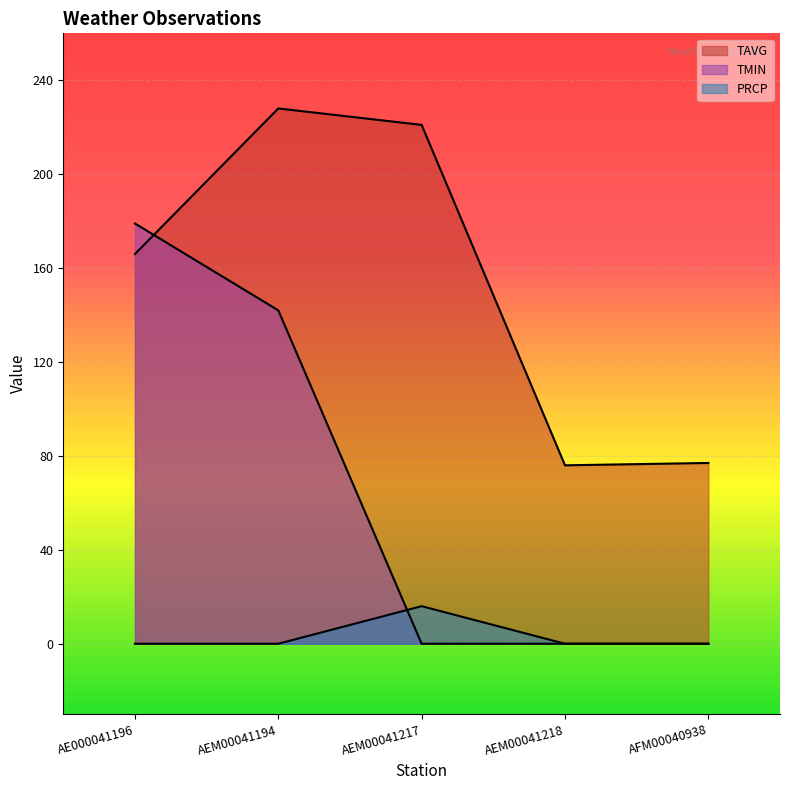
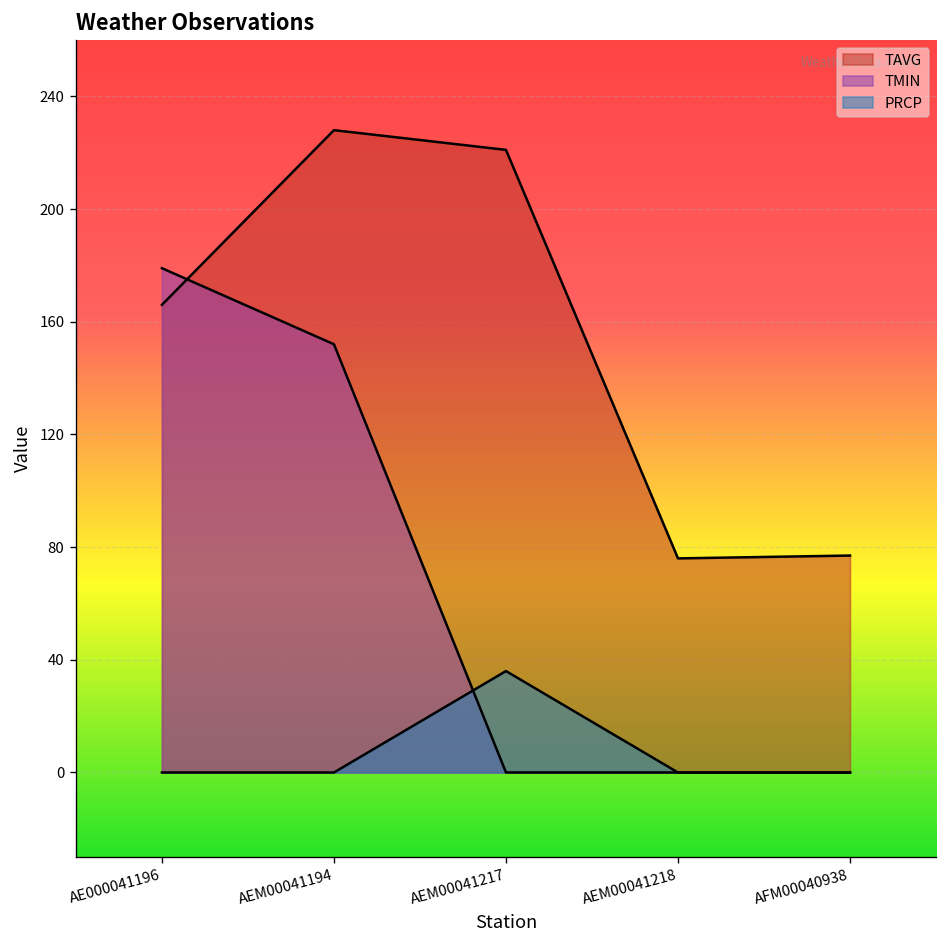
  {
    "TAVG": {
      "AE000041196": 166,
      "AEM00041194": 228,
      "AEM00041217": 221,
      "AEM00041218": 76,
      "AFM00040938": 77
    },
    "TMIN": {
      "AE000041196": 179,
-     "AEM00041194": 142,
+     "AEM00041194": 152,
      "AEM00041217": 0
    },
    "PRCP": {
      "AE000041196": 0,
      "AEM00041194": 0,
-     "AEM00041217": 16
+     "AEM00041217": 36
    }
  }
